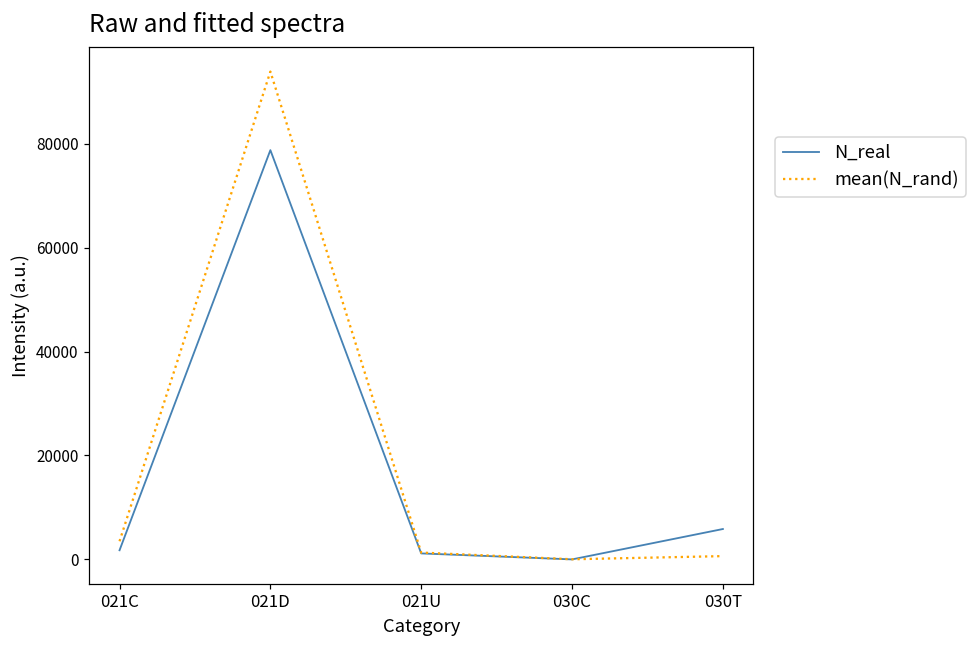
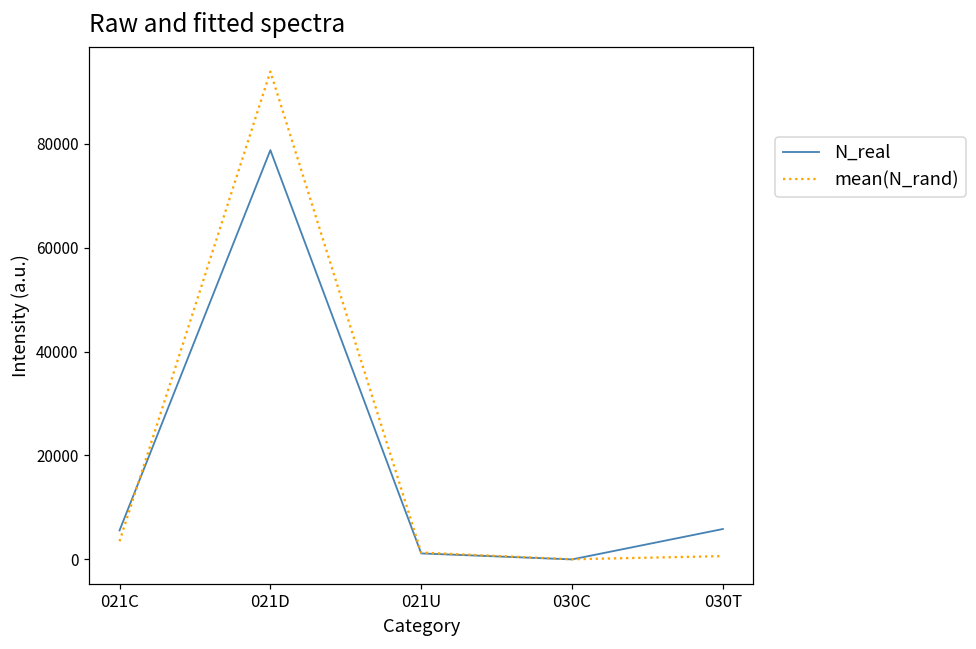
  {
    "N_real": {
-     "021C": 2000,
+     "021C": 6000,
      "021D": 79000,
      "030T": 6000
    },
    "mean(N_rand)": {
      "021C": 3000,
      "021D": 94000,
      "030T": 1000
    }
  }
